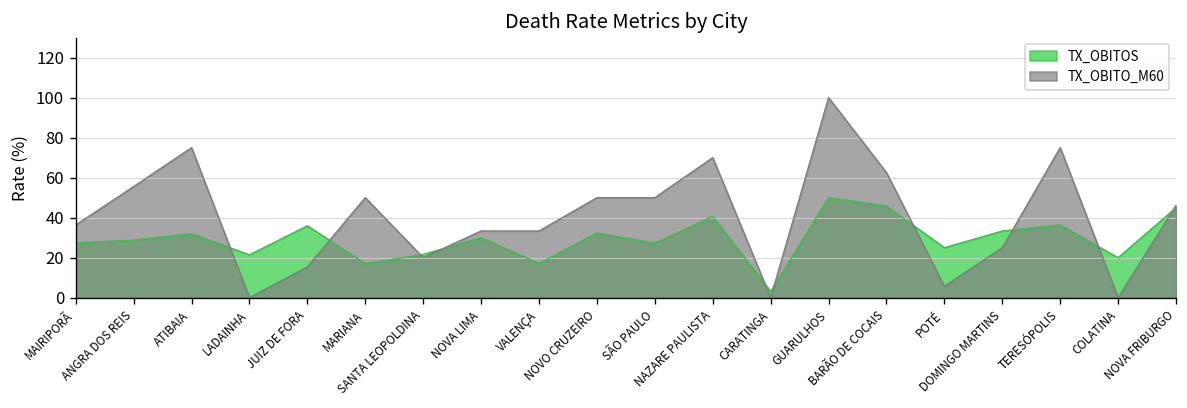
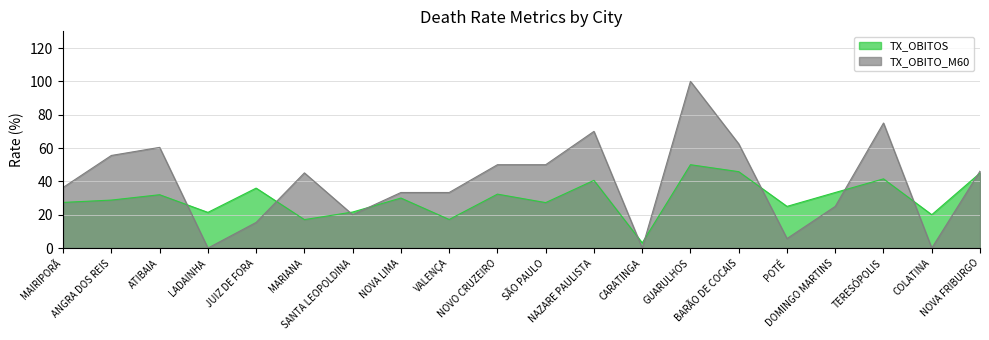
  {
    "TX_OBITOS": {
      "MAIRIPORÃ": 27,
      "ANGRA DOS REIS": 29,
      "ATIBAIA": 32,
      "LADAINHA": 21,
      "JUIZ DE FORA": 36,
      "MARIANA": 17,
      "SANTA LEOPOLDINA": 22,
      "NOVA LIMA": 30,
      "VALENÇA": 17,
      "NOVO CRUZEIRO": 32,
      "SÃO PAULO": 27,
      "NAZARE PAULISTA": 41,
      "CARATINGA": 3,
      "GUARULHOS": 50,
      "BARÃO DE COCAIS": 46,
      "POTÉ": 25,
      "DOMINGO MARTINS": 33,
-     "TERESÓPOLIS": 36,
+     "TERESÓPOLIS": 42,
      "COLATINA": 20
    },
    "TX_OBITO_M60": {
      "MAIRIPORÃ": 36,
      "ANGRA DOS REIS": 56,
-     "ATIBAIA": 75,
+     "ATIBAIA": 60,
      "LADAINHA": 0,
      "JUIZ DE FORA": 15,
-     "MARIANA": 50,
+     "MARIANA": 45,
      "SANTA LEOPOLDINA": 20,
      "NOVA LIMA": 33,
      "VALENÇA": 33,
      "NOVO CRUZEIRO": 50,
      "SÃO PAULO": 50,
      "NAZARE PAULISTA": 70,
      "CARATINGA": 0,
      "GUARULHOS": 100,
      "BARÃO DE COCAIS": 63,
      "POTÉ": 6,
      "DOMINGO MARTINS": 25,
      "TERESÓPOLIS": 75,
      "COLATINA": 0
    }
  }
